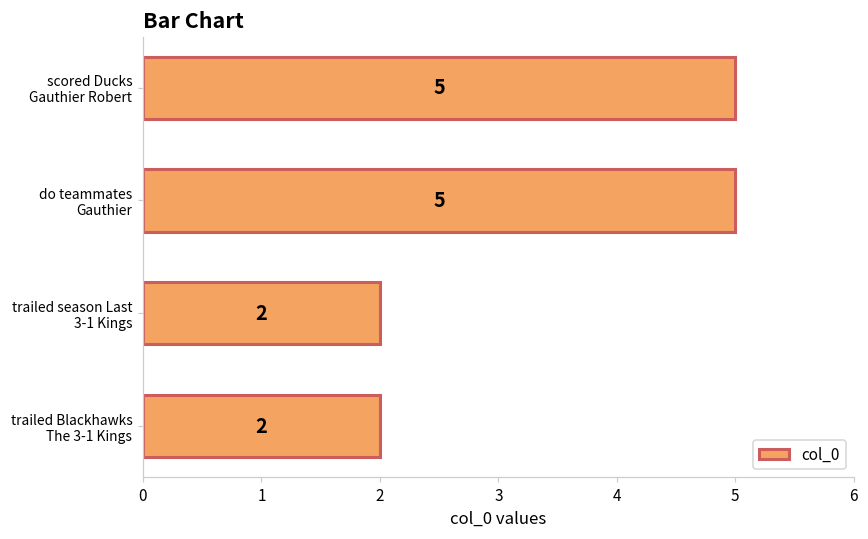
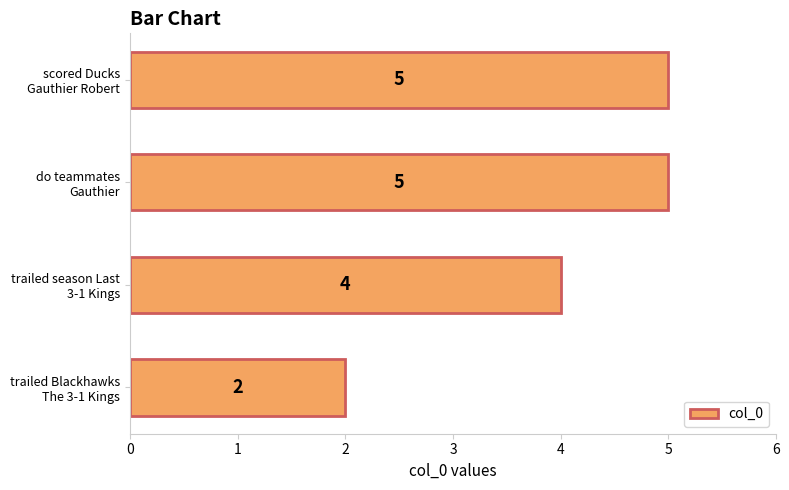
  {
    "scored Ducks Gauthier Robert": 5,
    "do teammates Gauthier": 5,
-   "trailed season Last 3-1 Kings": 2,
+   "trailed season Last 3-1 Kings": 4,
    "trailed Blackhawks The 3-1 Kings": 2
  }
